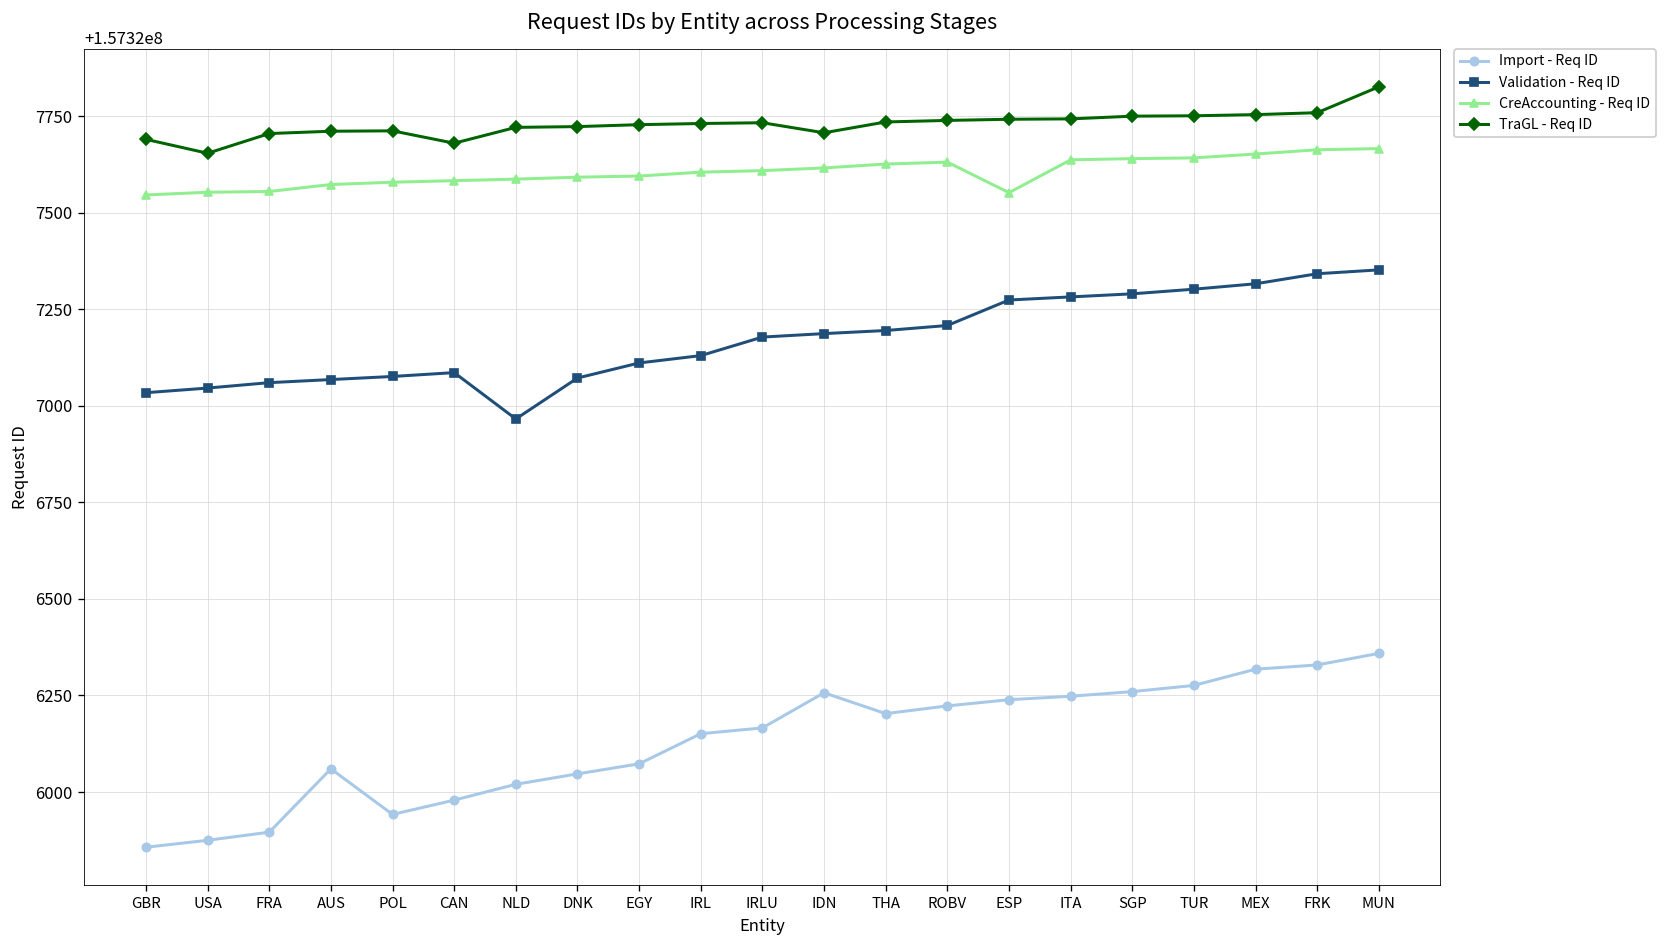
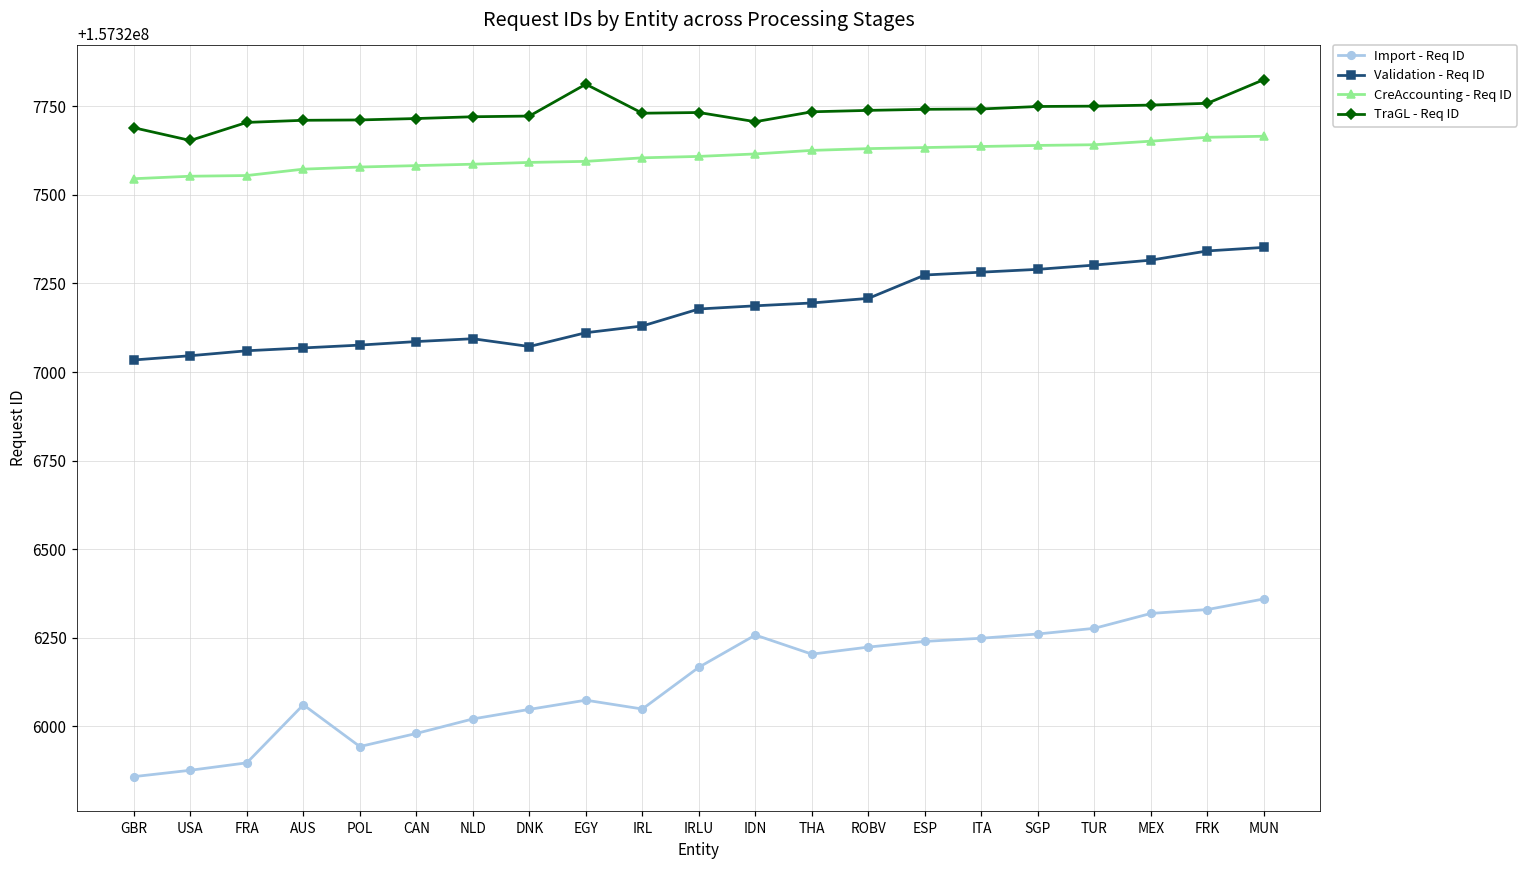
  {
    "Import - Req ID": {
      "GBR": 157325860,
      "USA": 157325880,
      "FRA": 157325900,
      "AUS": 157326060,
      "POL": 157325940,
      "CAN": 157325980,
      "NLD": 157326020,
      "DNK": 157326050,
      "EGY": 157326070,
-     "IRL": 157326150,
+     "IRL": 157326050,
      "IRLU": 157326170,
      "IDN": 157326260,
      "THA": 157326200,
      "ROBV": 157326220,
      "ESP": 157326240,
      "ITA": 157326250,
      "SGP": 157326260,
      "TUR": 157326280,
      "MEX": 157326320,
      "FRK": 157326330,
      "MUN": 157326360
    },
    "Validation - Req ID": {
      "GBR": 157327030,
      "USA": 157327050,
      "FRA": 157327060,
      "AUS": 157327070,
      "POL": 157327080,
      "CAN": 157327090,
-     "NLD": 157326970,
+     "NLD": 157327090,
      "DNK": 157327070,
      "EGY": 157327110,
      "IRL": 157327130,
      "IRLU": 157327180,
      "IDN": 157327190,
      "THA": 157327200,
      "ROBV": 157327210,
      "ESP": 157327270,
      "ITA": 157327280,
      "SGP": 157327290,
      "TUR": 157327300,
      "MEX": 157327320,
      "FRK": 157327340,
      "MUN": 157327350
    },
    "CreAccounting - Req ID": {
      "GBR": 157327550,
      "USA": 157327550,
      "FRA": 157327560,
      "AUS": 157327570,
      "POL": 157327580,
      "CAN": 157327580,
      "NLD": 157327590,
      "DNK": 157327590,
      "EGY": 157327600,
      "IRL": 157327610,
      "IRLU": 157327610,
      "IDN": 157327620,
      "THA": 157327630,
      "ROBV": 157327630,
-     "ESP": 157327550,
+     "ESP": 157327630,
      "ITA": 157327640,
      "SGP": 157327640,
      "TUR": 157327640,
      "MEX": 157327650,
      "FRK": 157327660,
      "MUN": 157327670
    },
    "TraGL - Req ID": {
      "GBR": 157327690,
      "USA": 157327650,
      "FRA": 157327710,
      "AUS": 157327710,
      "POL": 157327710,
-     "CAN": 157327680,
+     "CAN": 157327720,
      "NLD": 157327720,
      "DNK": 157327720,
-     "EGY": 157327730,
+     "EGY": 157327810,
      "IRL": 157327730,
      "IRLU": 157327730,
      "IDN": 157327710,
      "THA": 157327740,
      "ROBV": 157327740,
      "ESP": 157327740,
      "ITA": 157327740,
      "SGP": 157327750,
      "TUR": 157327750,
      "MEX": 157327750,
      "FRK": 157327760,
      "MUN": 157327830
    }
  }
